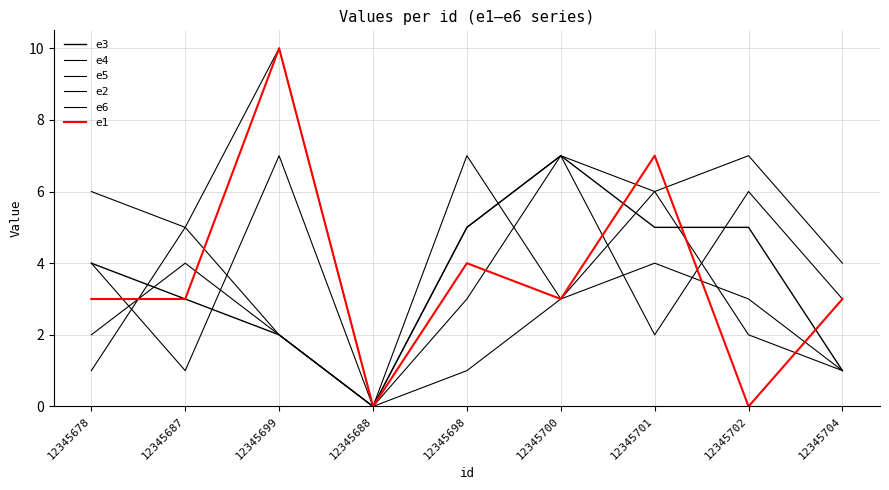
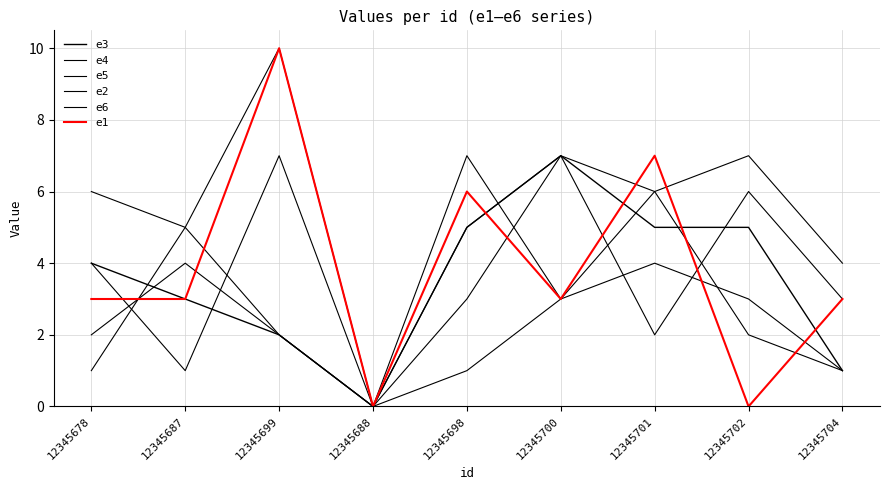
  {
    "e1": {
      "12345678": 3,
-     "12345698": 4,
+     "12345698": 6,
      "12345701": 7,
      "12345702": 0
    }
  }
